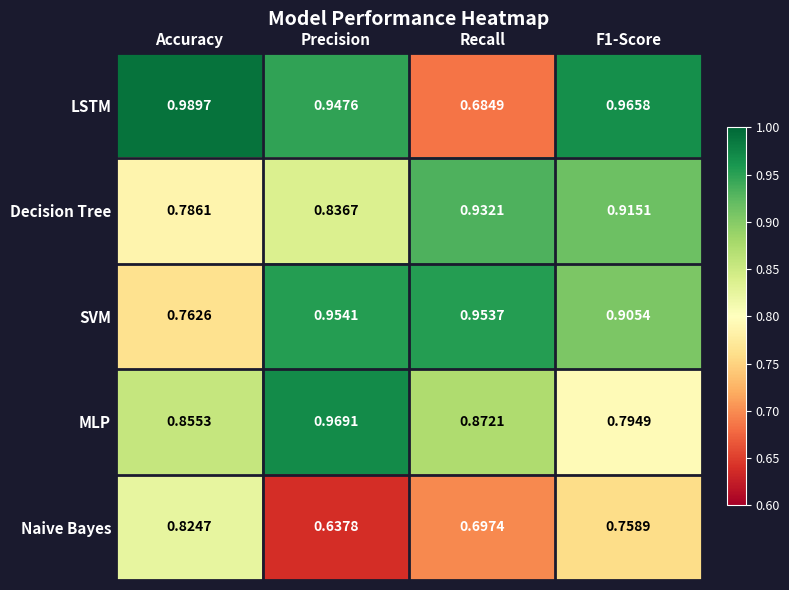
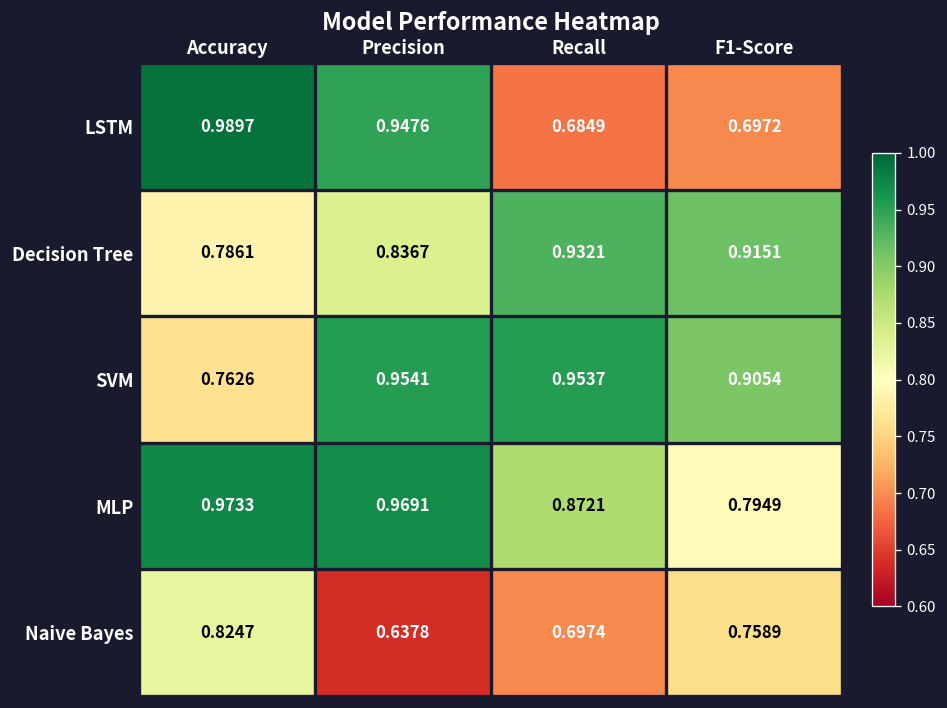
  {
    "LSTM": {
      "Accuracy": 0.9897,
      "Precision": 0.9476,
      "Recall": 0.6849,
-     "F1-Score": 0.9658
+     "F1-Score": 0.6972
    },
    "Decision Tree": {
      "Accuracy": 0.7861,
      "Precision": 0.8367,
      "Recall": 0.9321,
      "F1-Score": 0.9151
    },
    "SVM": {
      "Accuracy": 0.7626,
      "Precision": 0.9541,
      "Recall": 0.9537,
      "F1-Score": 0.9054
    },
    "MLP": {
-     "Accuracy": 0.8553,
+     "Accuracy": 0.9733,
      "Precision": 0.9691,
      "Recall": 0.8721,
      "F1-Score": 0.7949
    },
    "Naive Bayes": {
      "Accuracy": 0.8247,
      "Precision": 0.6378,
      "Recall": 0.6974,
      "F1-Score": 0.7589
    }
  }
